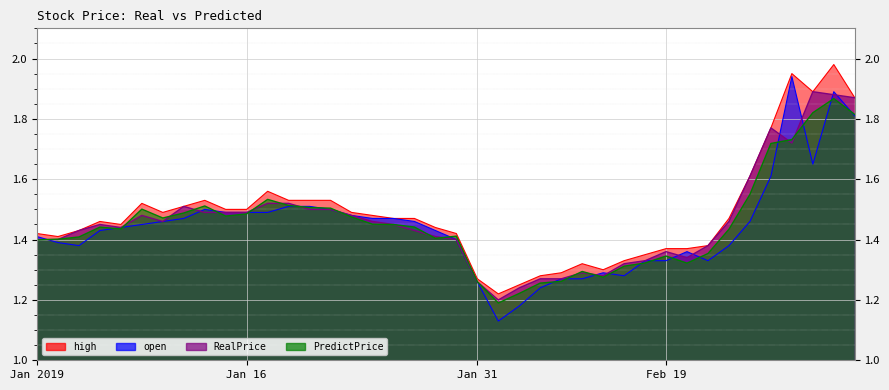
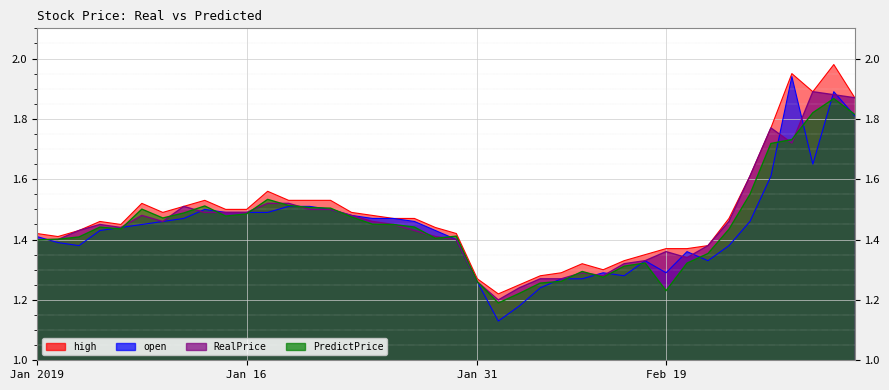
  {
    "high": {
      "Jan 2019": 1.42,
      "Jan 16": 1.50,
      "Jan 31": 1.27,
      "Feb 19": 1.37
    },
    "open": {
      "Jan 2019": 1.41,
-     "Feb 19": 1.33
+     "Feb 19": 1.29
    },
    "RealPrice": {
      "Feb 19": 1.36
    },
    "PredictPrice": {
-     "Feb 19": 1.35
+     "Feb 19": 1.23
    }
  }
